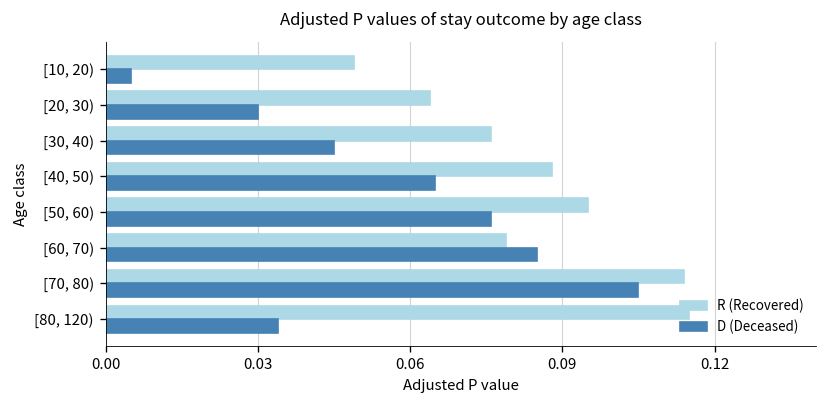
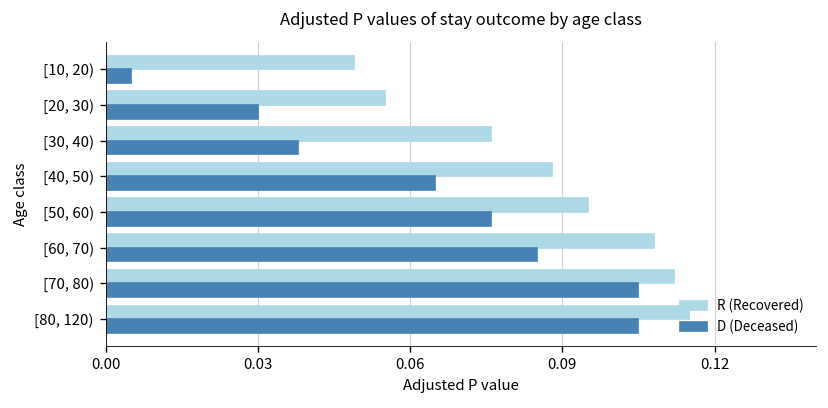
  {
    "R (Recovered)": {
      "[10, 20)": 0.049,
-     "[20, 30)": 0.064,
+     "[20, 30)": 0.055,
      "[30, 40)": 0.076,
      "[40, 50)": 0.088,
      "[50, 60)": 0.095,
-     "[60, 70)": 0.079,
-     "[70, 80)": 0.114,
+     "[60, 70)": 0.108,
+     "[70, 80)": 0.112,
      "[80, 120)": 0.115
    },
    "D (Deceased)": {
      "[10, 20)": 0.005,
      "[20, 30)": 0.030,
-     "[30, 40)": 0.045,
+     "[30, 40)": 0.038,
      "[40, 50)": 0.065,
      "[50, 60)": 0.076,
      "[60, 70)": 0.085,
      "[70, 80)": 0.105,
-     "[80, 120)": 0.034
+     "[80, 120)": 0.105
    }
  }
